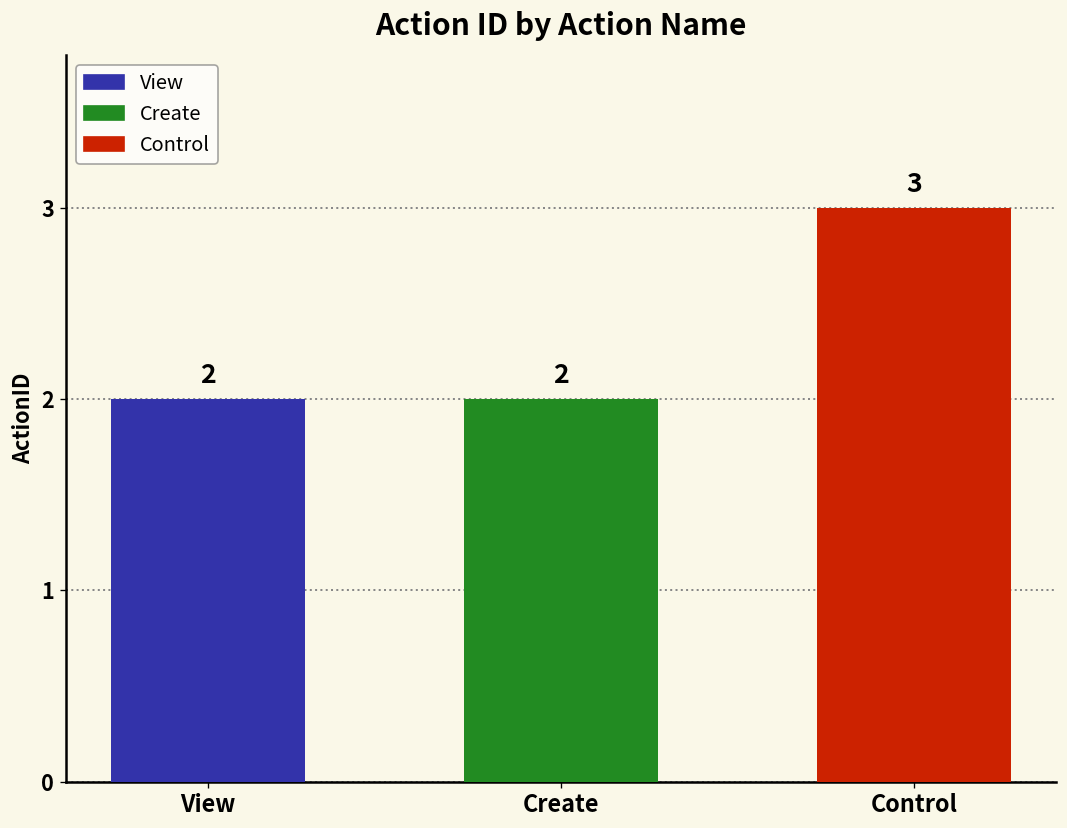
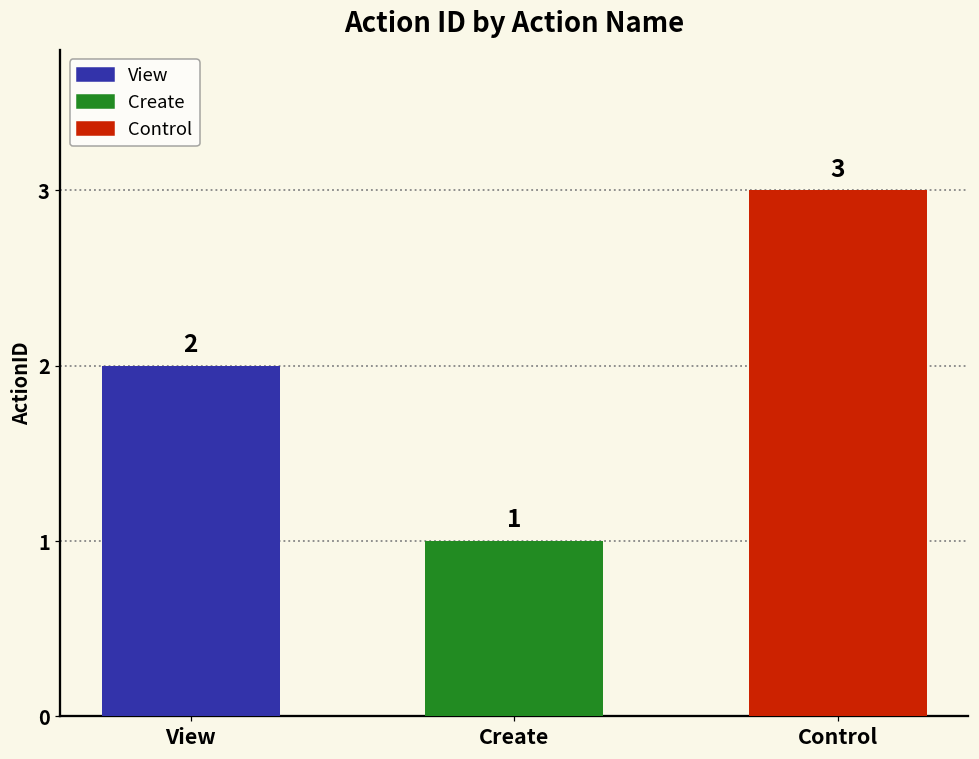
  {
    "View": 2,
-   "Create": 2,
+   "Create": 1,
    "Control": 3
  }
